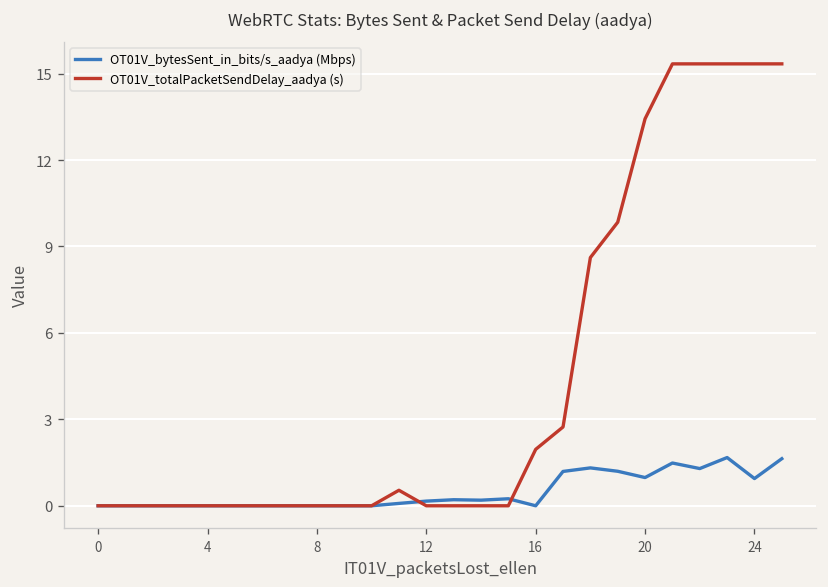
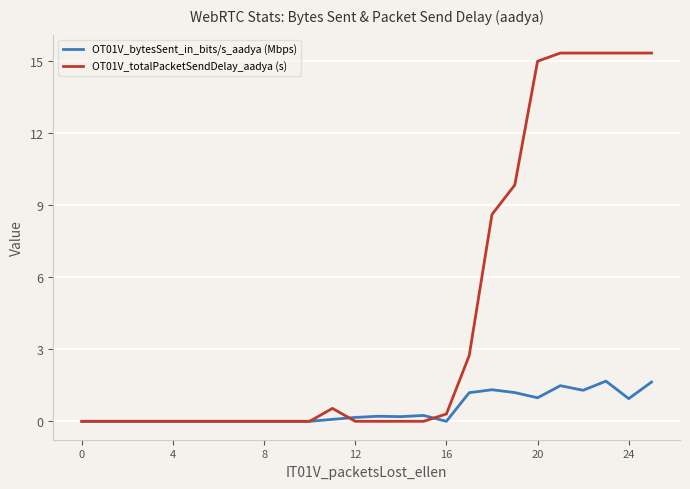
  {
    "OT01V_bytesSent_in_bits/s_aadya (Mbps)": {
      "12": 0.2,
      "16": 0.0,
      "20": 1.0,
      "24": 0.9
    },
    "OT01V_totalPacketSendDelay_aadya (s)": {
      "12": 0.0,
-     "16": 2.0,
-     "20": 13.4,
+     "16": 0.3,
+     "20": 15.0,
      "24": 15.3
    }
  }
